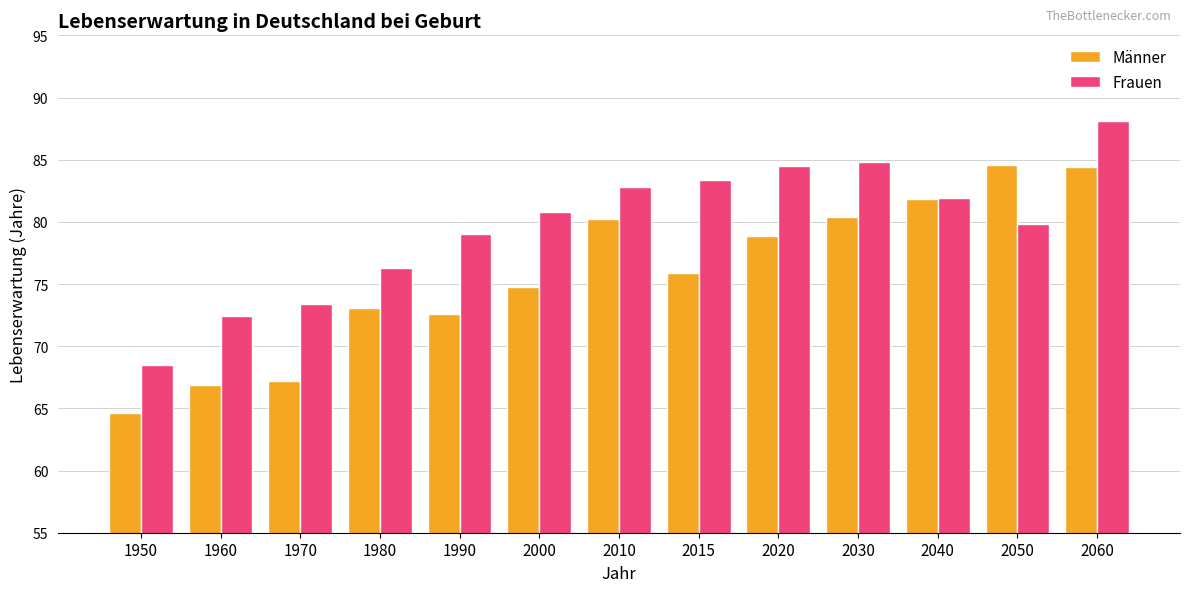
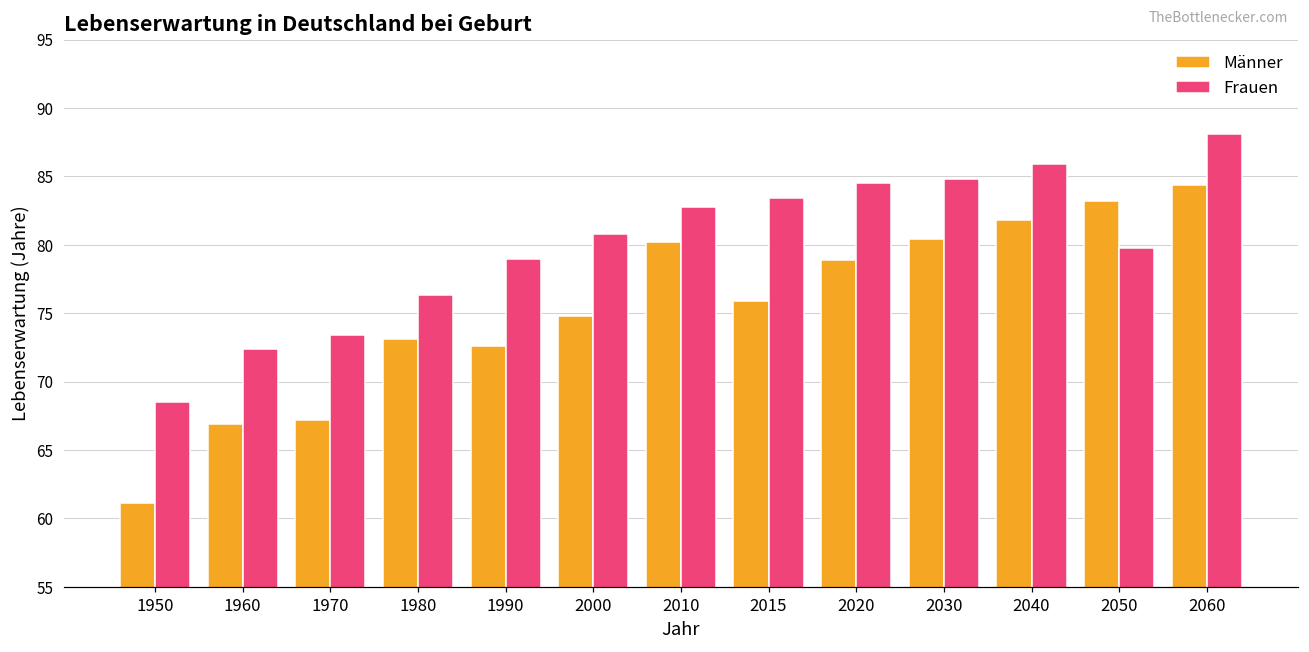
  {
    "Männer": {
-     "1950": 64.6,
+     "1950": 61.1,
      "1960": 66.9,
      "1970": 67.2,
      "1980": 73.1,
      "1990": 72.6,
      "2000": 74.8,
      "2010": 80.2,
      "2015": 75.9,
      "2020": 78.9,
      "2030": 80.4,
      "2040": 81.8,
-     "2050": 84.6,
+     "2050": 83.2,
      "2060": 84.4
    },
    "Frauen": {
      "1950": 68.5,
      "1960": 72.4,
      "1970": 73.4,
      "1980": 76.3,
      "1990": 79.0,
      "2000": 80.8,
      "2010": 82.8,
      "2015": 83.4,
      "2020": 84.5,
      "2030": 84.8,
-     "2040": 81.9,
+     "2040": 85.9,
      "2050": 79.8,
      "2060": 88.1
    }
  }
